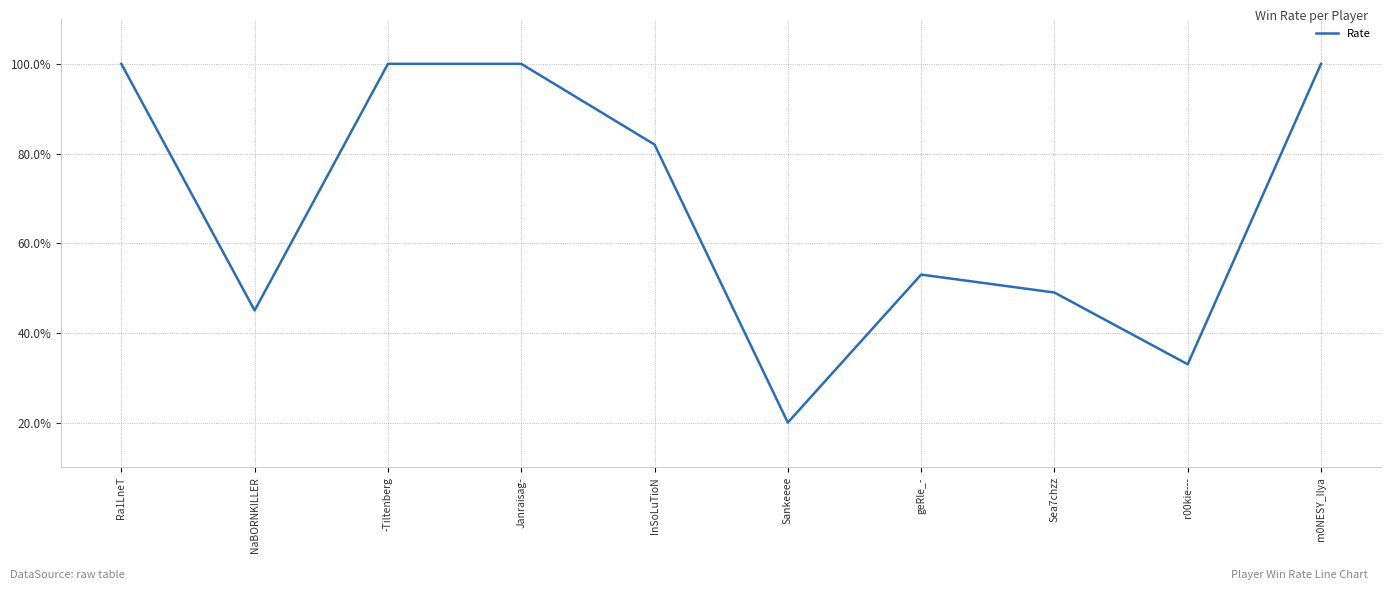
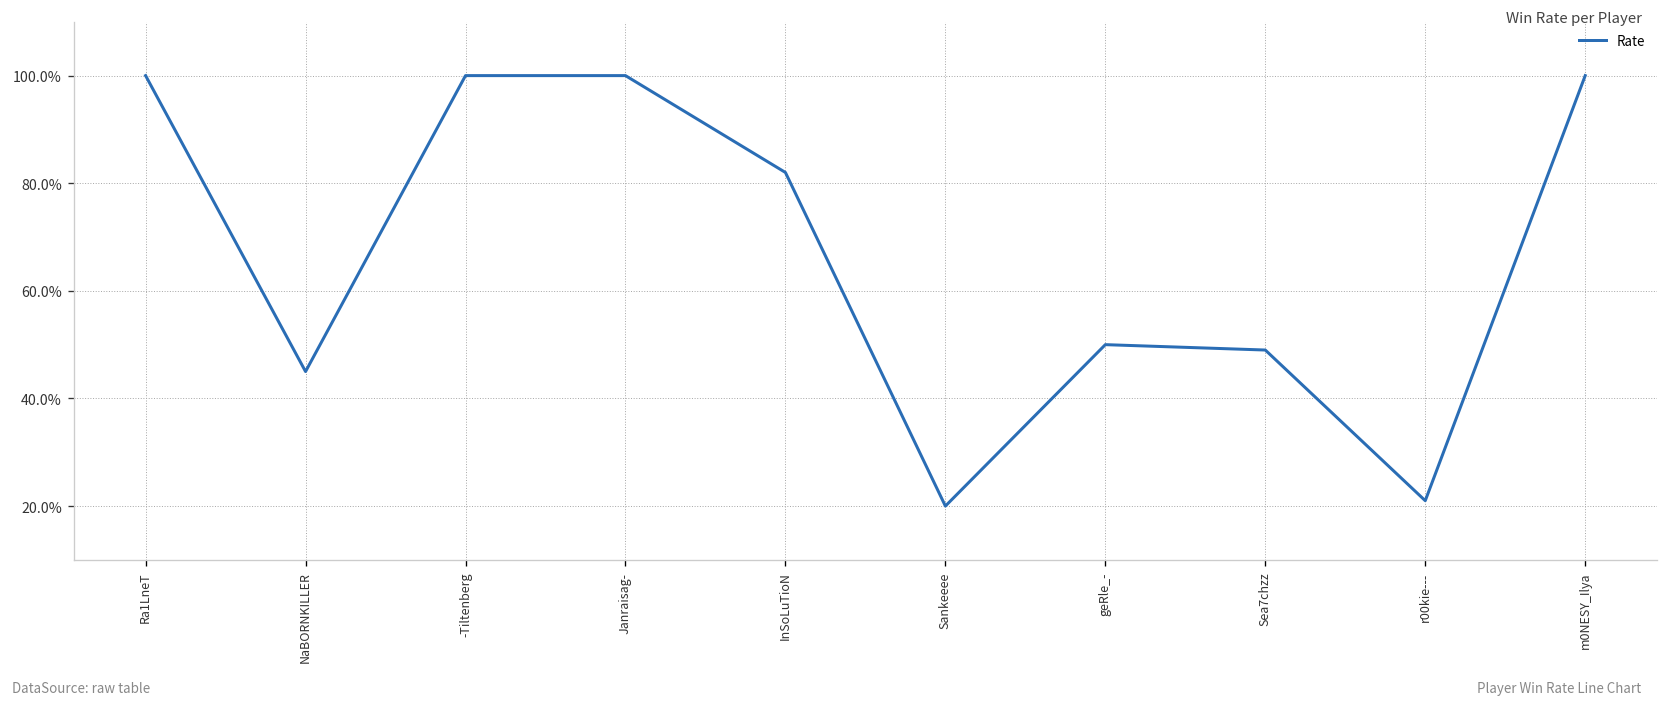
  {
    "Ra1LneT": "100%",
    "NaBORNKILLER": "45%",
    "-Tiltenberg": "100%",
    "Janraisag-": "100%",
    "InSoLuTioN": "82%",
    "Sankeeee": "20%",
-   "geRle_-": "53%",
+   "geRle_-": "50%",
    "Sea7chzz": "49%",
-   "r00kie---": "33%",
+   "r00kie---": "21%",
    "m0NESY_Ilya": "100%"
  }
